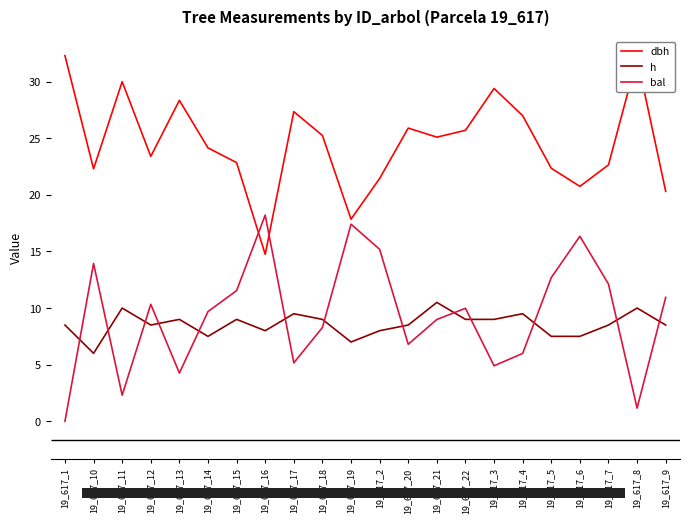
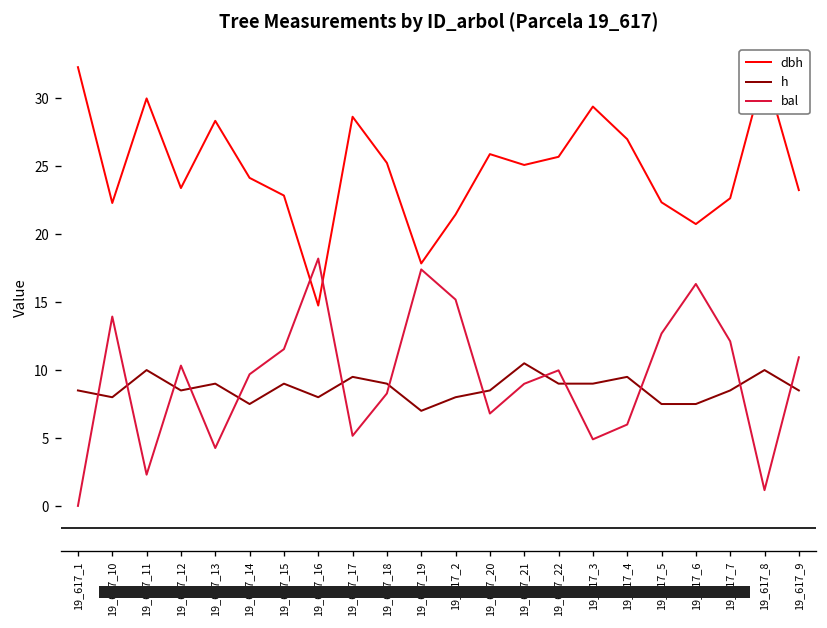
  {
    "dbh": {
      "19_617_1": 32.3,
      "19_617_10": 22.3,
      "19_617_11": 30.0,
      "19_617_12": 23.4,
      "19_617_13": 28.4,
      "19_617_14": 24.2,
      "19_617_15": 22.9,
      "19_617_16": 14.8,
-     "19_617_17": 27.4,
+     "19_617_17": 28.7,
      "19_617_18": 25.3,
      "19_617_19": 17.9,
      "19_617_2": 21.5,
      "19_617_20": 25.9,
      "19_617_21": 25.1,
      "19_617_22": 25.7,
      "19_617_3": 29.4,
      "19_617_4": 27.0,
      "19_617_5": 22.4,
      "19_617_6": 20.8,
      "19_617_7": 22.7,
-     "19_617_9": 20.3
+     "19_617_9": 23.3
    },
    "h": {
      "19_617_1": 8.5,
-     "19_617_10": 6,
+     "19_617_10": 8,
      "19_617_11": 10,
      "19_617_12": 8.5,
      "19_617_13": 9,
      "19_617_14": 7.5,
      "19_617_15": 9,
      "19_617_16": 8,
      "19_617_17": 9.5,
      "19_617_18": 9,
      "19_617_19": 7,
      "19_617_2": 8,
      "19_617_20": 8.5,
      "19_617_21": 10.5,
      "19_617_22": 9,
      "19_617_3": 9,
      "19_617_4": 9.5,
      "19_617_5": 7.5,
      "19_617_6": 7.5,
      "19_617_7": 8.5,
      "19_617_8": 10,
      "19_617_9": 8.5
    },
    "bal": {
      "19_617_1": 0.0,
      "19_617_10": 13.9,
      "19_617_11": 2.3,
      "19_617_12": 10.3,
      "19_617_13": 4.3,
      "19_617_14": 9.7,
      "19_617_15": 11.5,
      "19_617_16": 18.2,
      "19_617_17": 5.2,
      "19_617_18": 8.3,
      "19_617_19": 17.4,
      "19_617_2": 15.2,
      "19_617_20": 6.8,
      "19_617_21": 9.0,
      "19_617_22": 10.0,
      "19_617_3": 4.9,
      "19_617_4": 6.0,
      "19_617_5": 12.7,
      "19_617_6": 16.3,
      "19_617_7": 12.1,
      "19_617_8": 1.2,
      "19_617_9": 10.9
    }
  }
